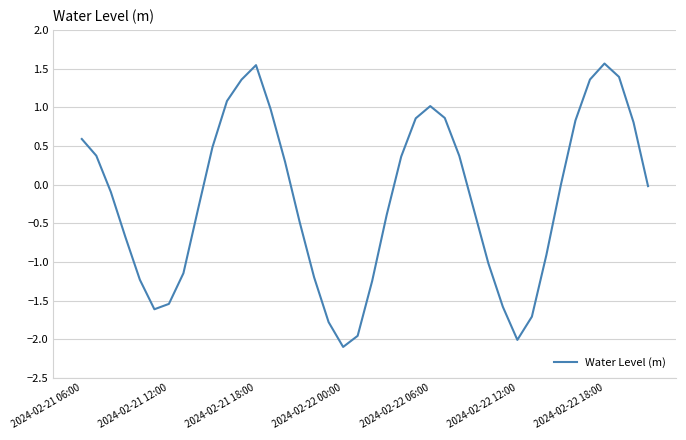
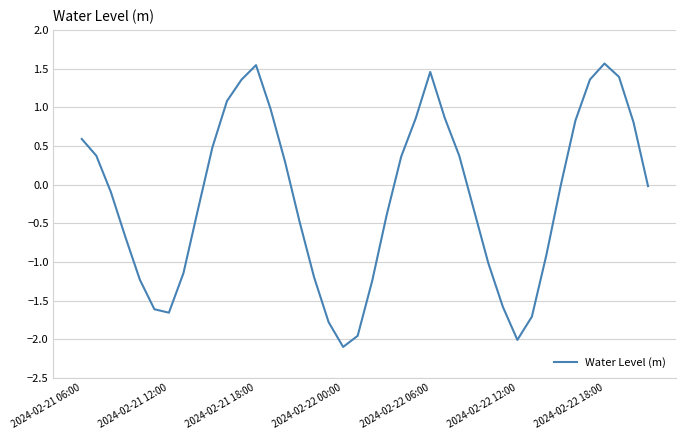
  {
    "2024-02-21 06:00": 0.6,
-   "2024-02-21 12:00": -1.5,
+   "2024-02-21 12:00": -1.7,
    "2024-02-21 18:00": 1.5,
    "2024-02-22 00:00": -2.1,
-   "2024-02-22 06:00": 1.0,
+   "2024-02-22 06:00": 1.5,
    "2024-02-22 12:00": -2.0,
    "2024-02-22 18:00": 1.6
  }
